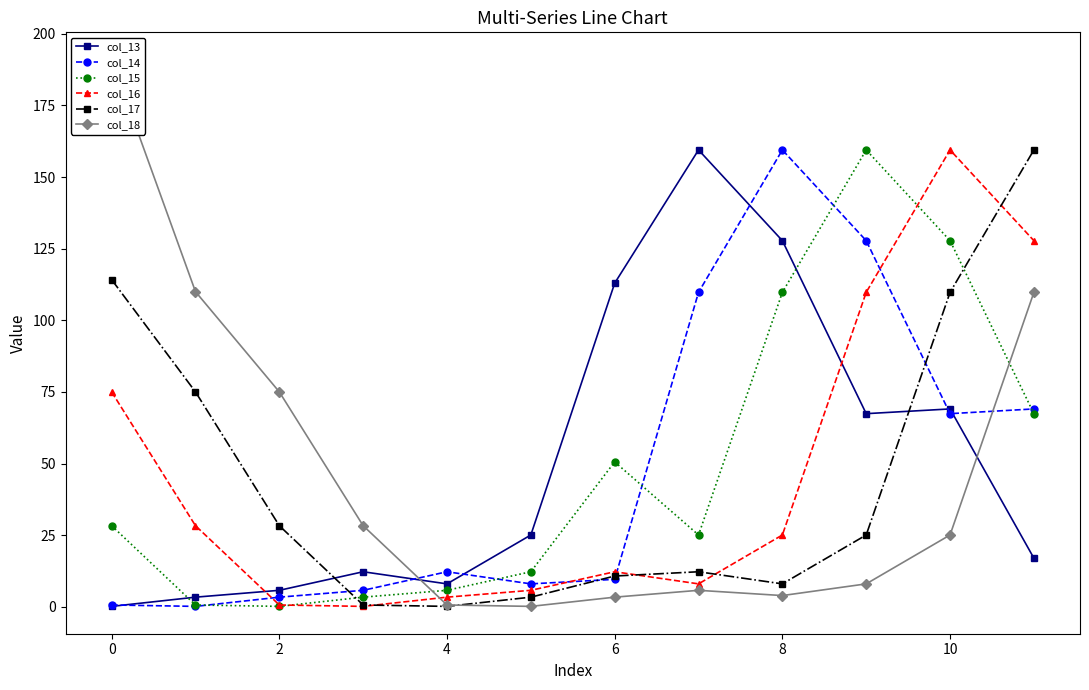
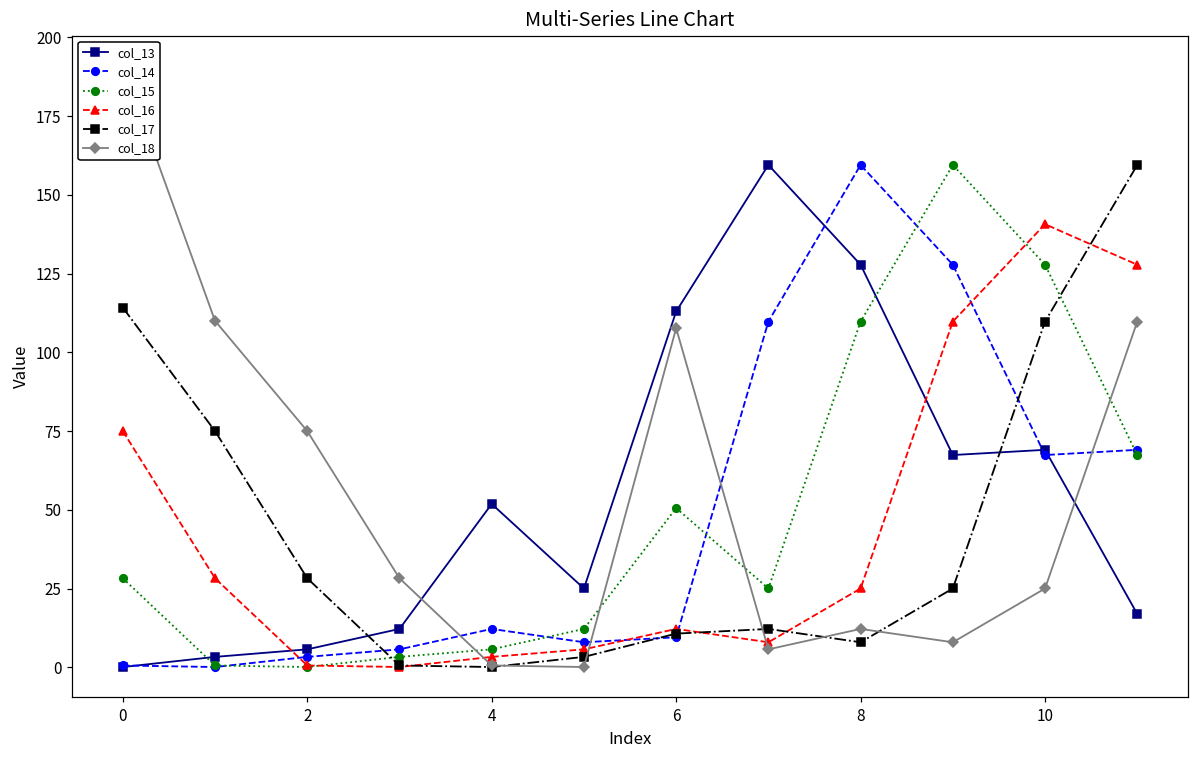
  {
    "col_13": {
      "2": 6,
-     "4": 8,
+     "4": 52,
      "6": 113,
      "8": 128,
      "10": 69
    },
    "col_14": {
      "2": 3,
      "4": 12,
      "6": 10,
      "8": 159,
      "10": 67
    },
    "col_15": {
      "0": 28,
      "4": 6,
      "6": 51,
      "8": 110,
      "10": 128
    },
    "col_16": {
      "0": 75,
      "4": 3,
      "6": 12,
      "8": 25,
-     "10": 159
+     "10": 141
    },
    "col_17": {
      "0": 114,
      "2": 28,
      "6": 11,
      "8": 8,
      "10": 110
    },
    "col_18": {
      "2": 75,
-     "6": 3,
-     "8": 4,
+     "6": 108,
+     "8": 12,
      "10": 25
    }
  }
